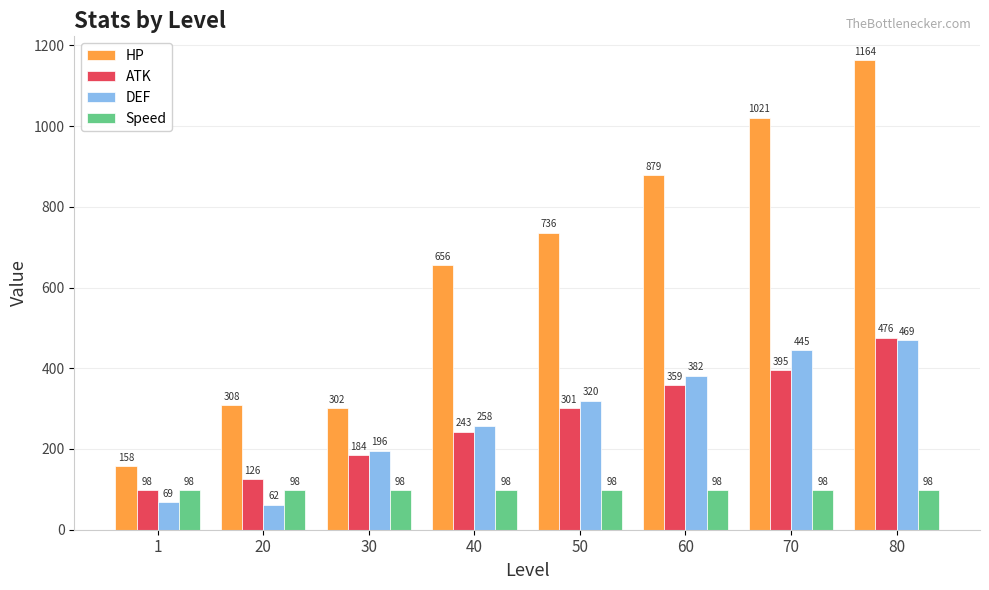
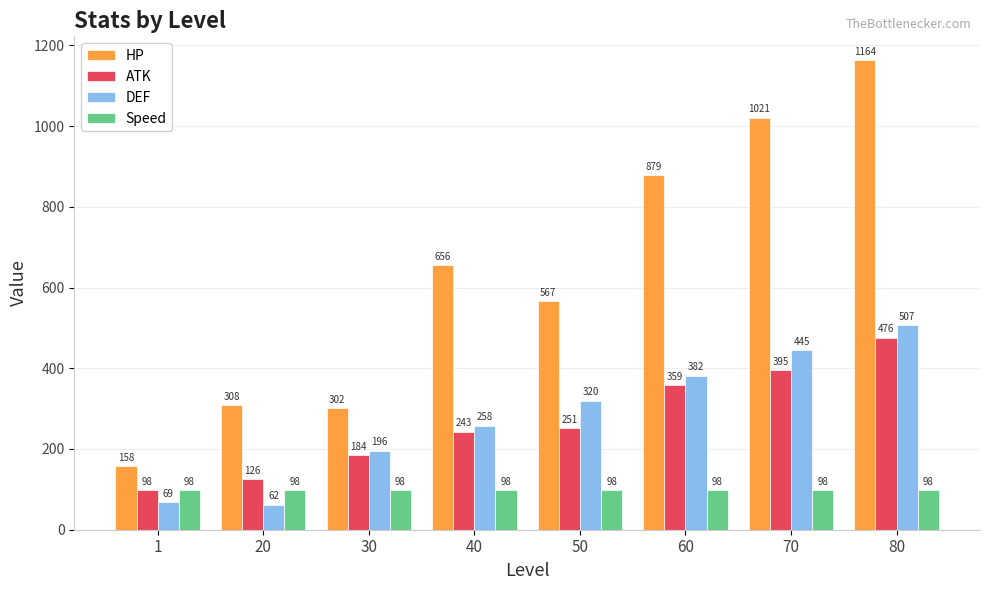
  {
    "HP": {
      "1": 158,
      "20": 308,
      "30": 302,
      "40": 656,
-     "50": 736,
+     "50": 567,
      "60": 879,
      "70": 1021,
      "80": 1164
    },
    "ATK": {
      "1": 98,
      "20": 126,
      "30": 184,
      "40": 243,
-     "50": 301,
+     "50": 251,
      "60": 359,
      "70": 395,
      "80": 476
    },
    "DEF": {
      "1": 69,
      "20": 62,
      "30": 196,
      "40": 258,
      "50": 320,
      "60": 382,
      "70": 445,
-     "80": 469
+     "80": 507
    },
    "Speed": {
      "1": 98,
      "20": 98,
      "30": 98,
      "40": 98,
      "50": 98,
      "60": 98,
      "70": 98,
      "80": 98
    }
  }
